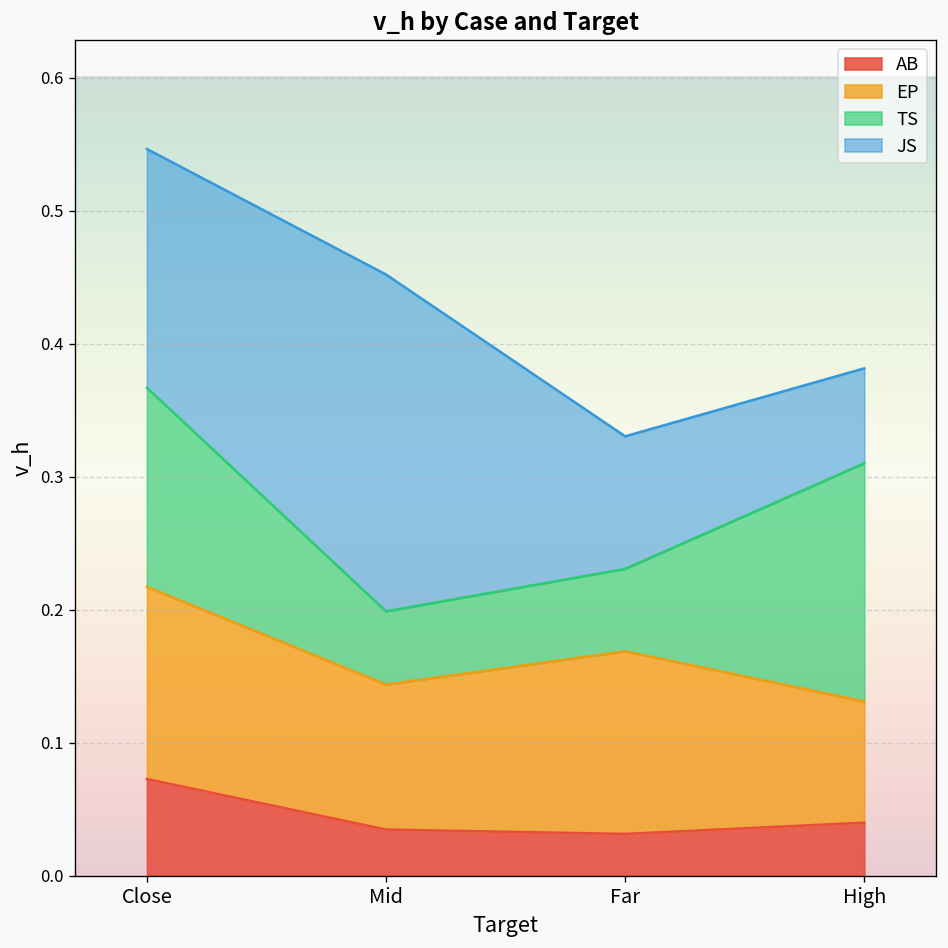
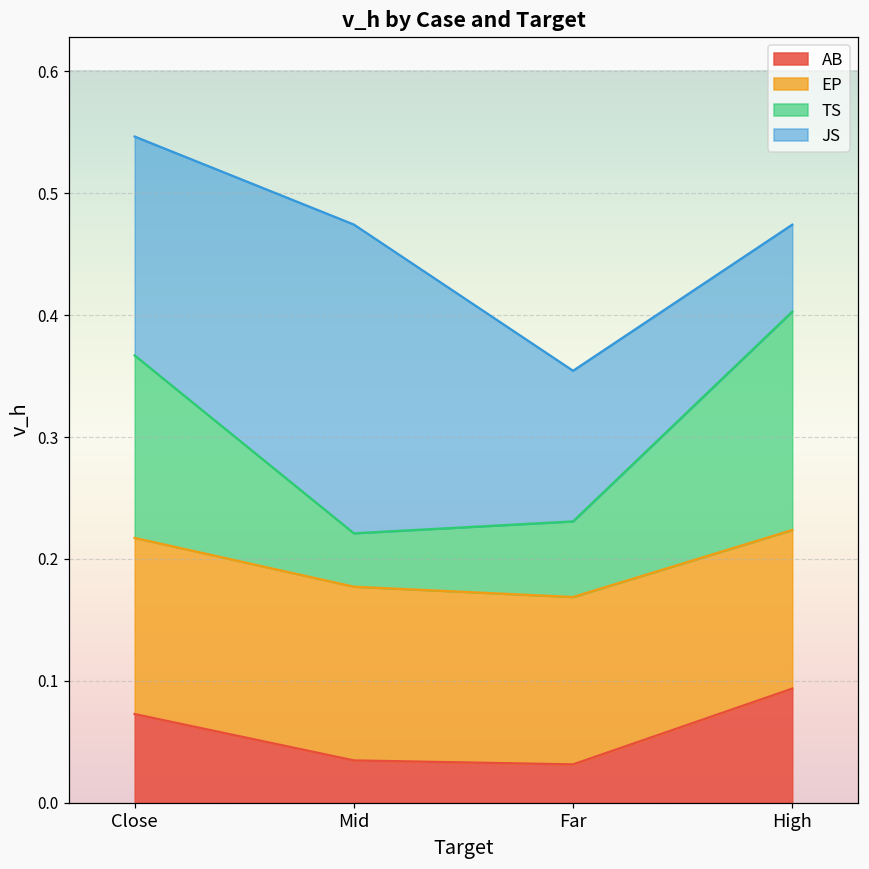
  {
    "AB": {
      "Close": 0.073,
      "Mid": 0.035,
      "Far": 0.031,
-     "High": 0.040
+     "High": 0.094
    },
    "EP": {
      "Close": 0.145,
-     "Mid": 0.109,
+     "Mid": 0.143,
      "Far": 0.137,
-     "High": 0.091
+     "High": 0.130
    },
    "TS": {
      "Close": 0.150,
-     "Mid": 0.055,
+     "Mid": 0.044,
      "Far": 0.062,
      "High": 0.179
    },
    "JS": {
      "Close": 0.180,
      "Mid": 0.253,
-     "Far": 0.100,
+     "Far": 0.124,
      "High": 0.071
    }
  }
